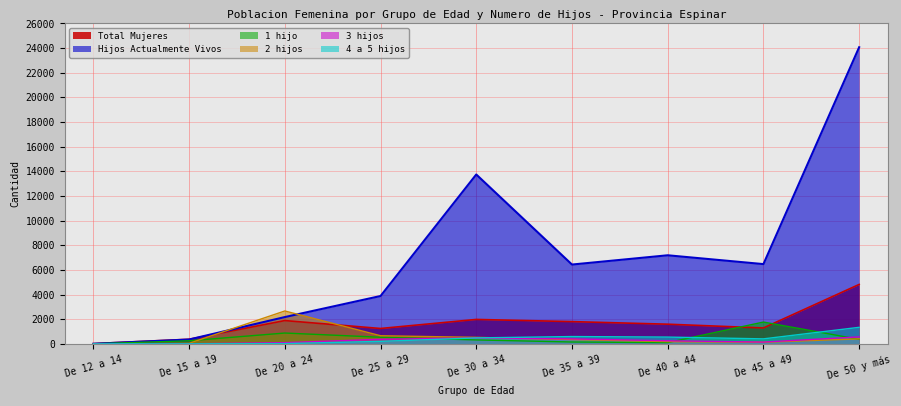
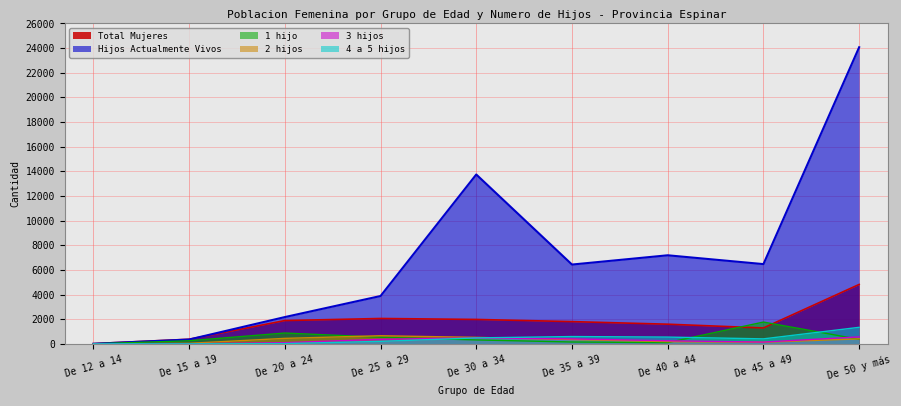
  {
    "Total Mujeres": {
      "De 20 a 24": 1900,
-     "De 25 a 29": 1200,
+     "De 25 a 29": 2100,
      "De 30 a 34": 2000,
      "De 35 a 39": 1800,
      "De 40 a 44": 1600,
      "De 45 a 49": 1300,
      "De 50 y más": 4800
    },
    "Hijos Actualmente Vivos": {
      "De 20 a 24": 2200,
      "De 25 a 29": 3900,
      "De 30 a 34": 13700,
      "De 35 a 39": 6400,
      "De 40 a 44": 7200,
      "De 45 a 49": 6500,
      "De 50 y más": 24100
    },
    "1 hijo": {
      "De 20 a 24": 900,
      "De 45 a 49": 1800
    },
    "2 hijos": {
-     "De 20 a 24": 2700
+     "De 20 a 24": 400
    },
    "4 a 5 hijos": {
      "De 40 a 44": 500,
      "De 45 a 49": 400,
      "De 50 y más": 1300
    }
  }
